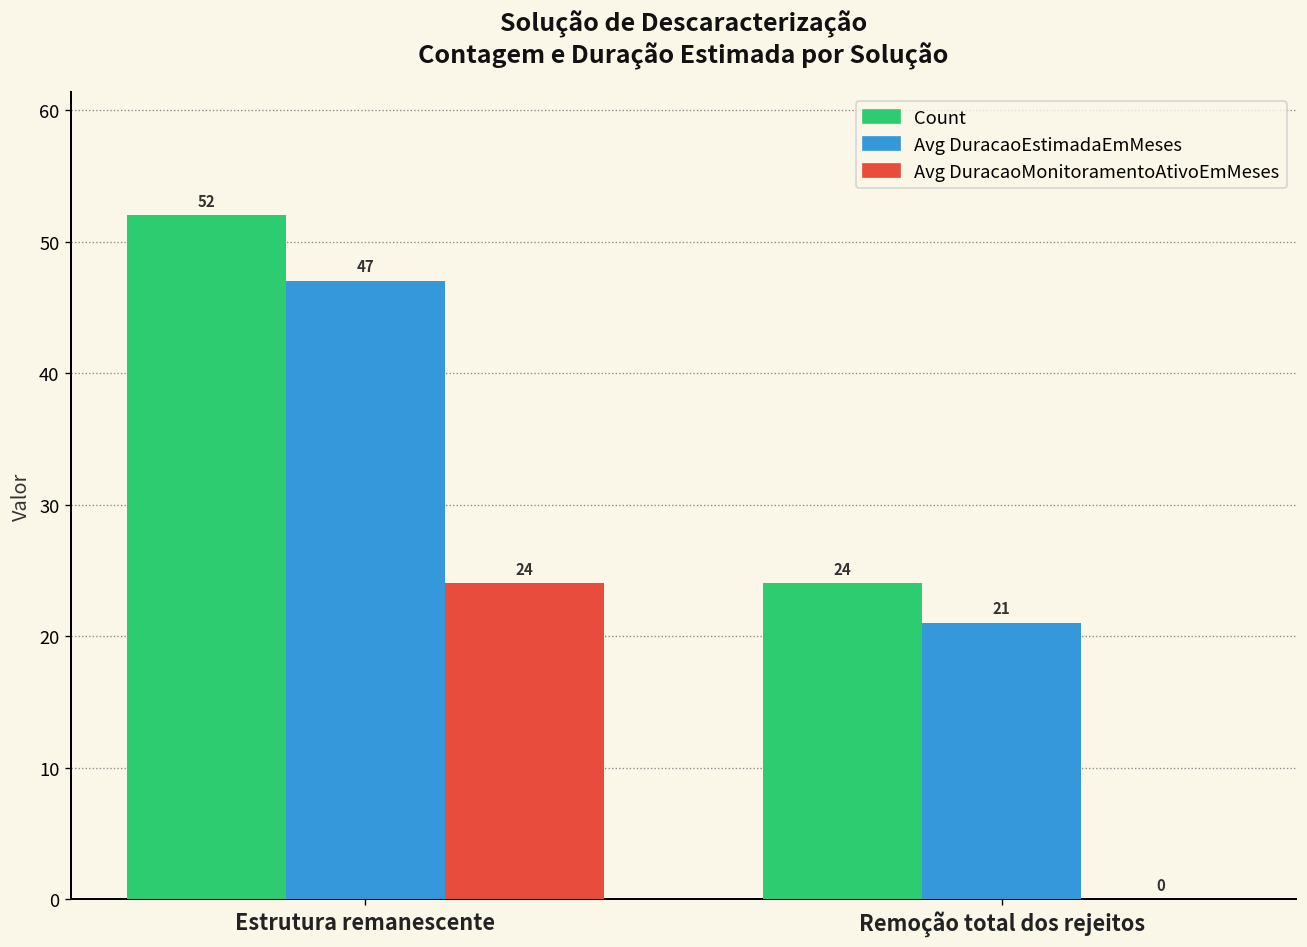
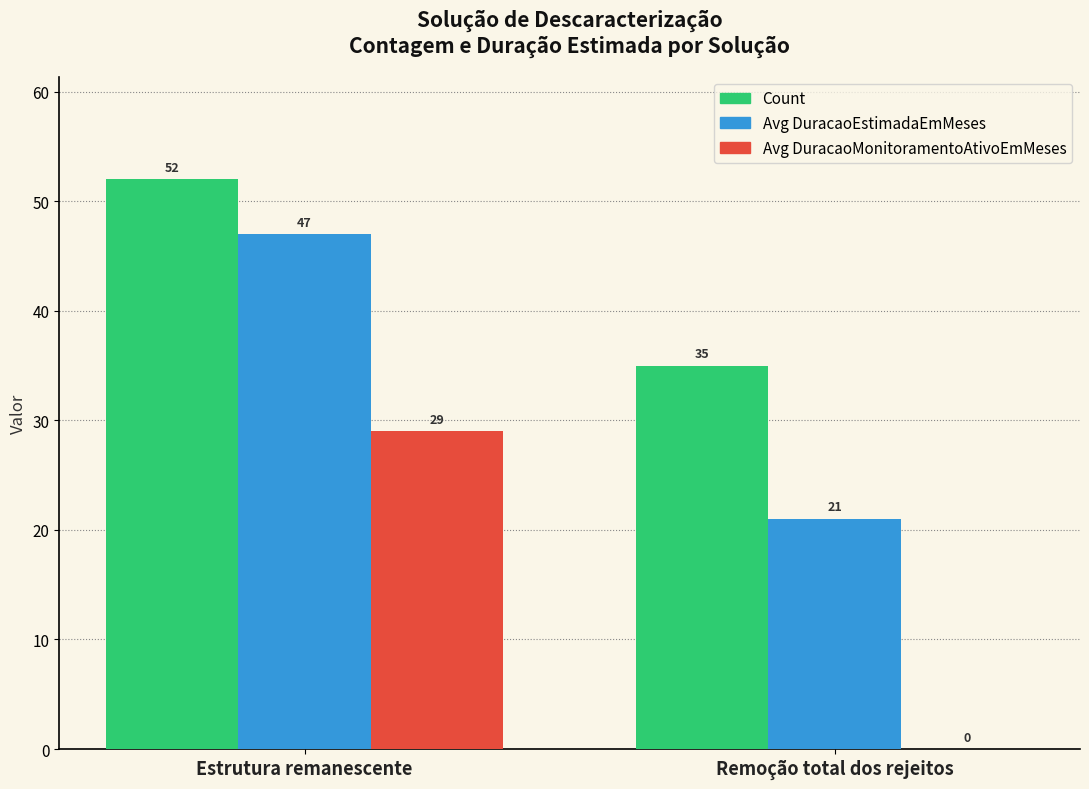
  {
    "Count": {
      "Estrutura remanescente": 52,
-     "Remoção total dos rejeitos": 24
+     "Remoção total dos rejeitos": 35
    },
    "Avg DuracaoEstimadaEmMeses": {
      "Estrutura remanescente": 47,
      "Remoção total dos rejeitos": 21
    },
    "Avg DuracaoMonitoramentoAtivoEmMeses": {
-     "Estrutura remanescente": 24,
+     "Estrutura remanescente": 29,
      "Remoção total dos rejeitos": 0
    }
  }
